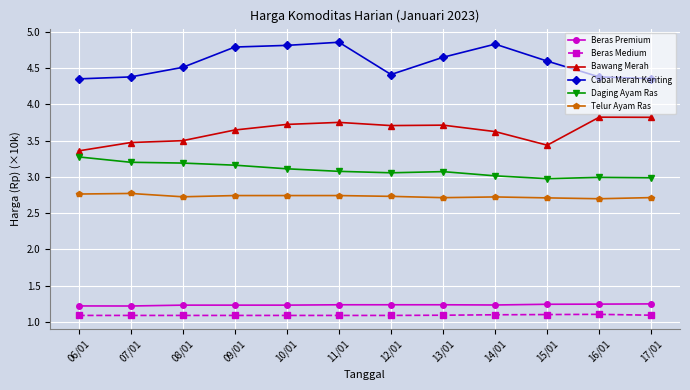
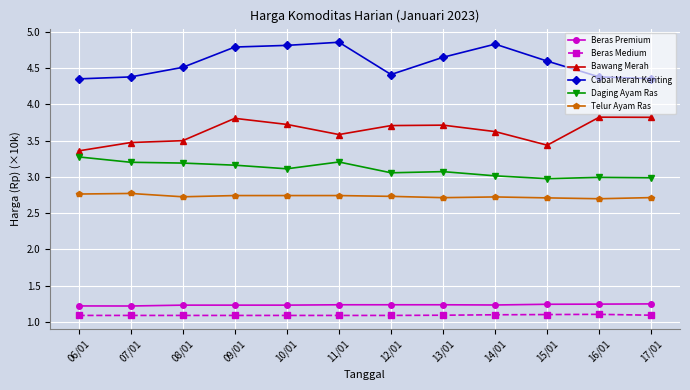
  {
    "Bawang Merah": {
      "06/01": 3.4,
      "07/01": 3.5,
      "08/01": 3.5,
-     "09/01": 3.6,
+     "09/01": 3.8,
      "10/01": 3.7,
-     "11/01": 3.8,
+     "11/01": 3.6,
      "12/01": 3.7,
      "13/01": 3.7,
      "14/01": 3.6,
      "15/01": 3.4,
      "16/01": 3.8,
      "17/01": 3.8
    },
    "Cabai Merah Keriting": {
      "06/01": 4.4,
      "07/01": 4.4,
      "08/01": 4.5,
      "09/01": 4.8,
      "10/01": 4.8,
      "11/01": 4.9,
      "12/01": 4.4,
      "13/01": 4.7,
      "14/01": 4.8,
      "15/01": 4.6
    },
    "Daging Ayam Ras": {
      "06/01": 3.3,
      "07/01": 3.2,
      "08/01": 3.2,
      "09/01": 3.2,
      "10/01": 3.1,
-     "11/01": 3.1,
+     "11/01": 3.2,
      "12/01": 3.1,
      "13/01": 3.1,
      "14/01": 3.0,
      "15/01": 3.0,
      "16/01": 3.0,
      "17/01": 3.0
    },
    "Telur Ayam Ras": {
      "06/01": 2.8,
      "07/01": 2.8,
      "08/01": 2.7,
      "09/01": 2.7,
      "10/01": 2.7,
      "11/01": 2.7,
      "12/01": 2.7,
      "13/01": 2.7,
      "14/01": 2.7,
      "15/01": 2.7,
      "16/01": 2.7,
      "17/01": 2.7
    }
  }
